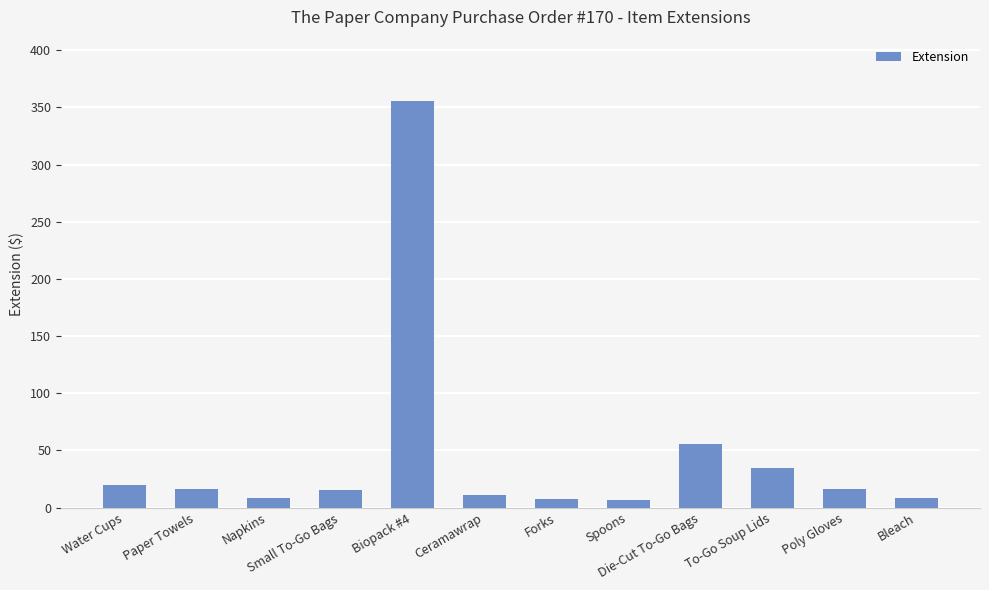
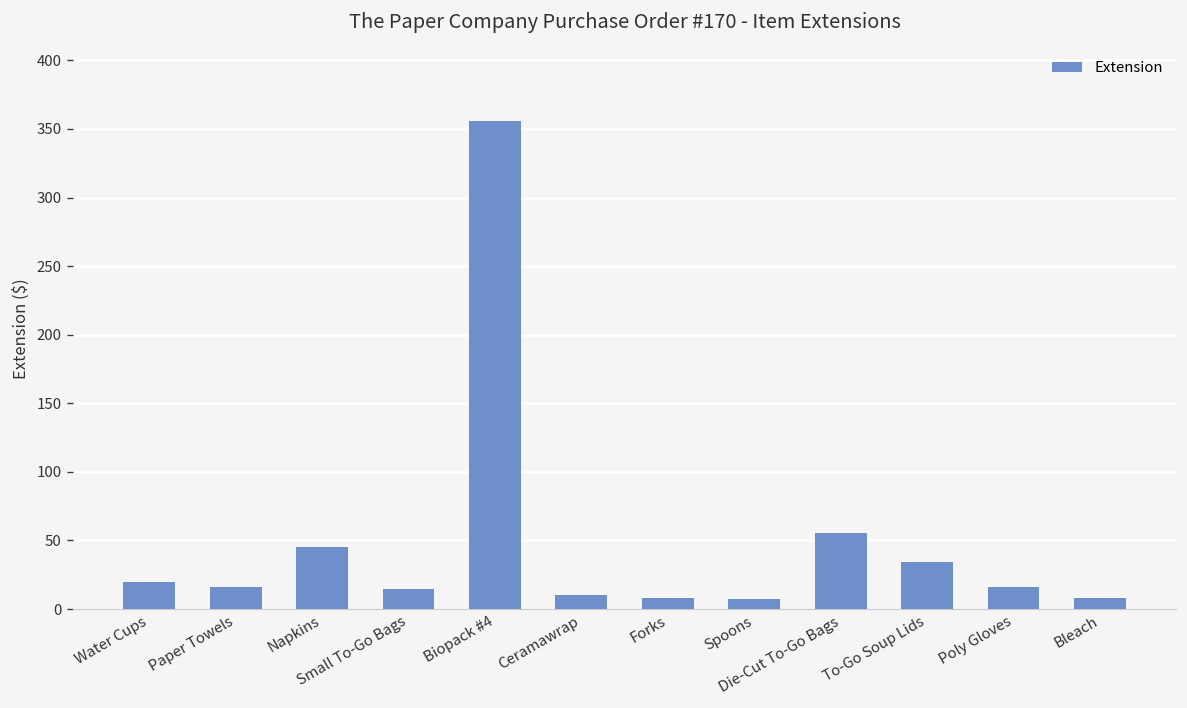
  {
    "Water Cups": 19,
    "Paper Towels": 16,
-   "Napkins": 9,
+   "Napkins": 45,
    "Small To-Go Bags": 15,
    "Biopack #4": 356,
    "Ceramawrap": 11,
    "Forks": 8,
    "Spoons": 7,
    "Die-Cut To-Go Bags": 55,
    "To-Go Soup Lids": 34,
    "Poly Gloves": 16,
    "Bleach": 8
  }
